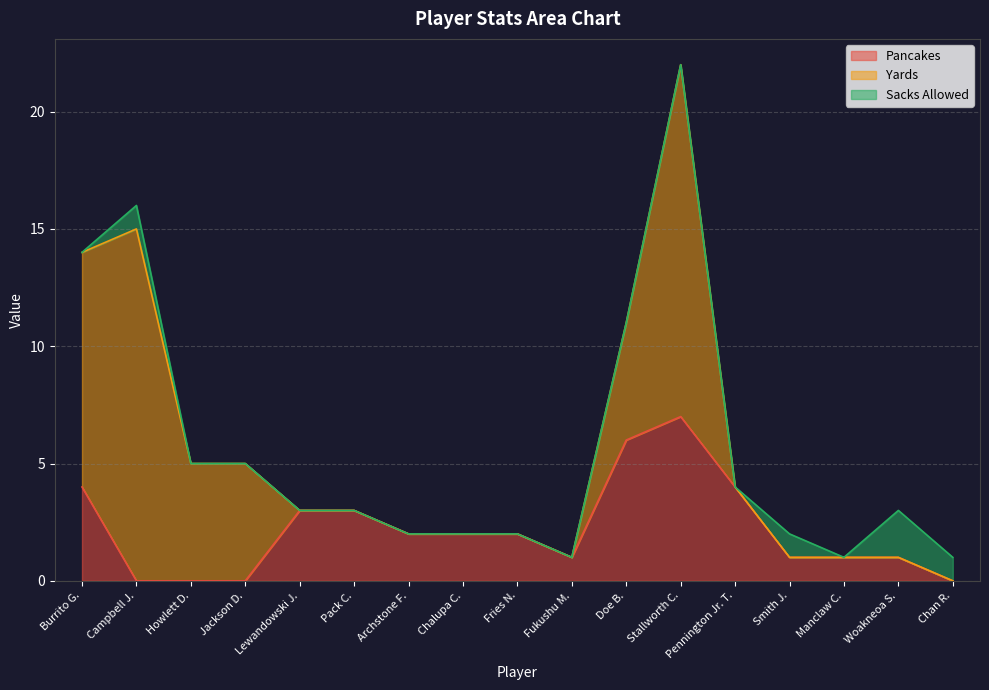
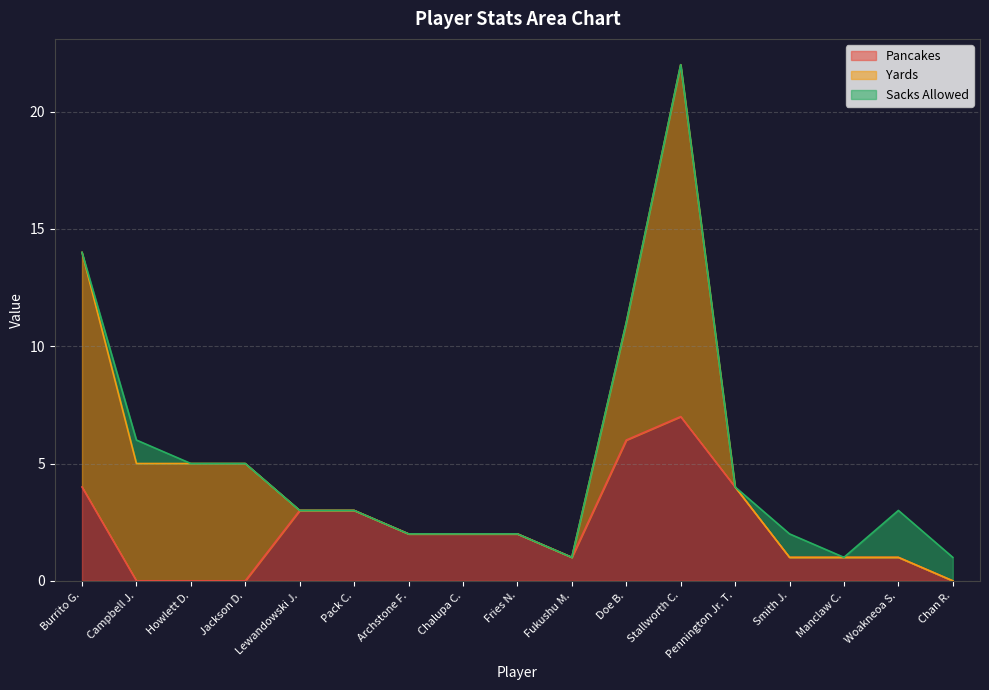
  {
    "Pancakes": {
      "Burrito G.": 4,
      "Campbell J.": 0,
      "Howlett D.": 0,
      "Jackson D.": 0,
      "Doe B.": 6,
      "Stallworth C.": 7
    },
    "Yards": {
-     "Campbell J.": 15
+     "Campbell J.": 5
    },
    "Sacks Allowed": {
      "Campbell J.": 1,
      "Smith J.": 1,
      "Woakneoa S.": 2,
      "Chan R.": 1
    }
  }
